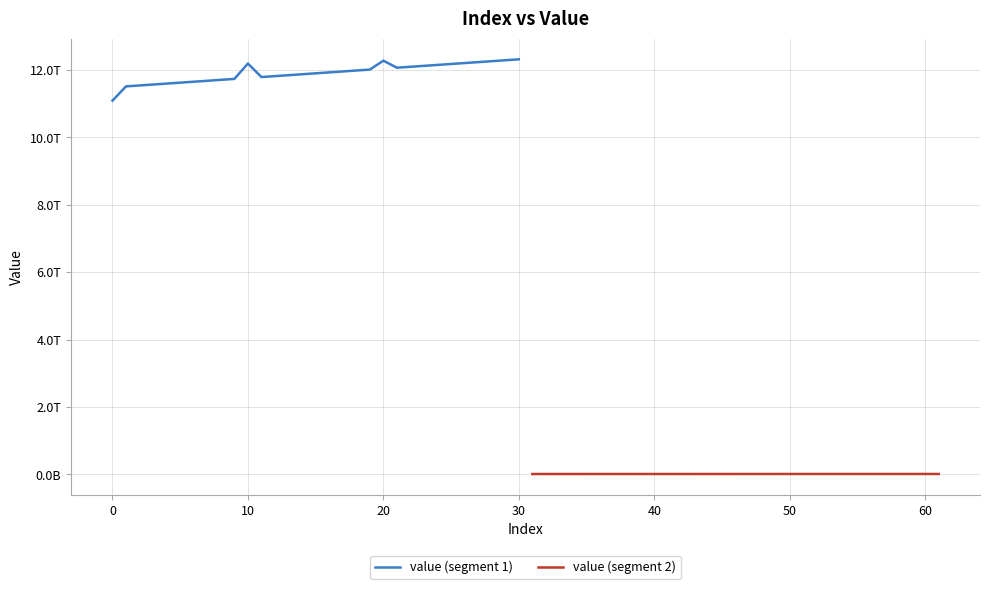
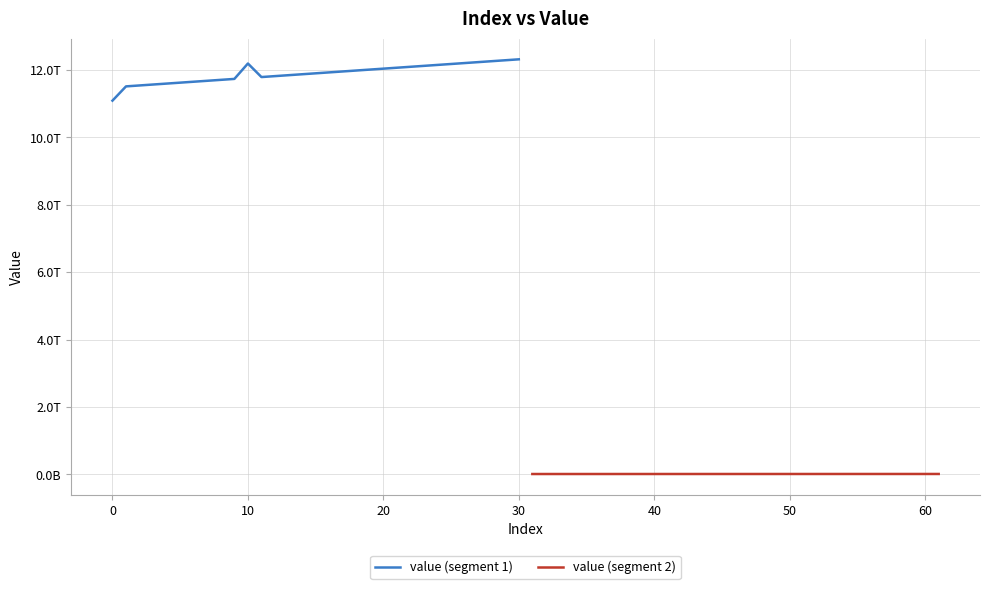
  {
    "value (segment 1)": {
      "0": "11.1T",
      "10": "12.2T",
-     "20": "12.3T",
+     "20": "12.0T",
      "30": "12.3T"
    },
    "value (segment 2)": {
      "40": "0.0T",
      "50": "0.0T",
      "60": "0.0T"
    }
  }
